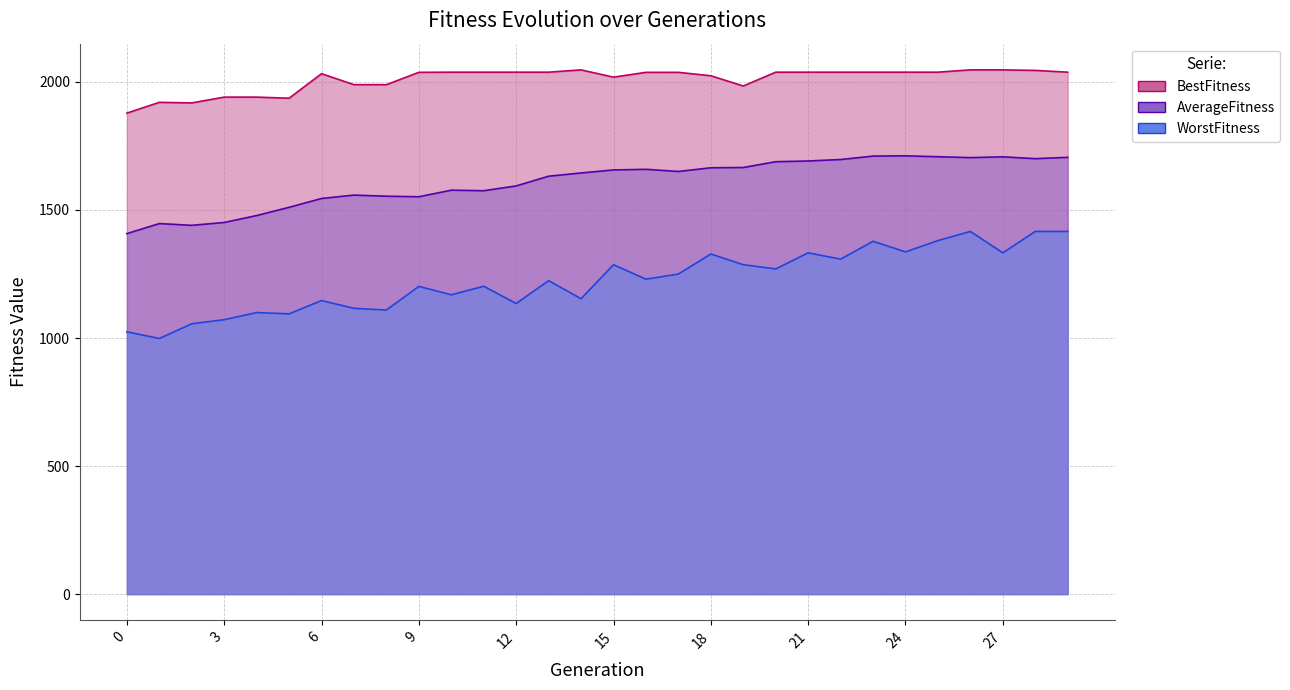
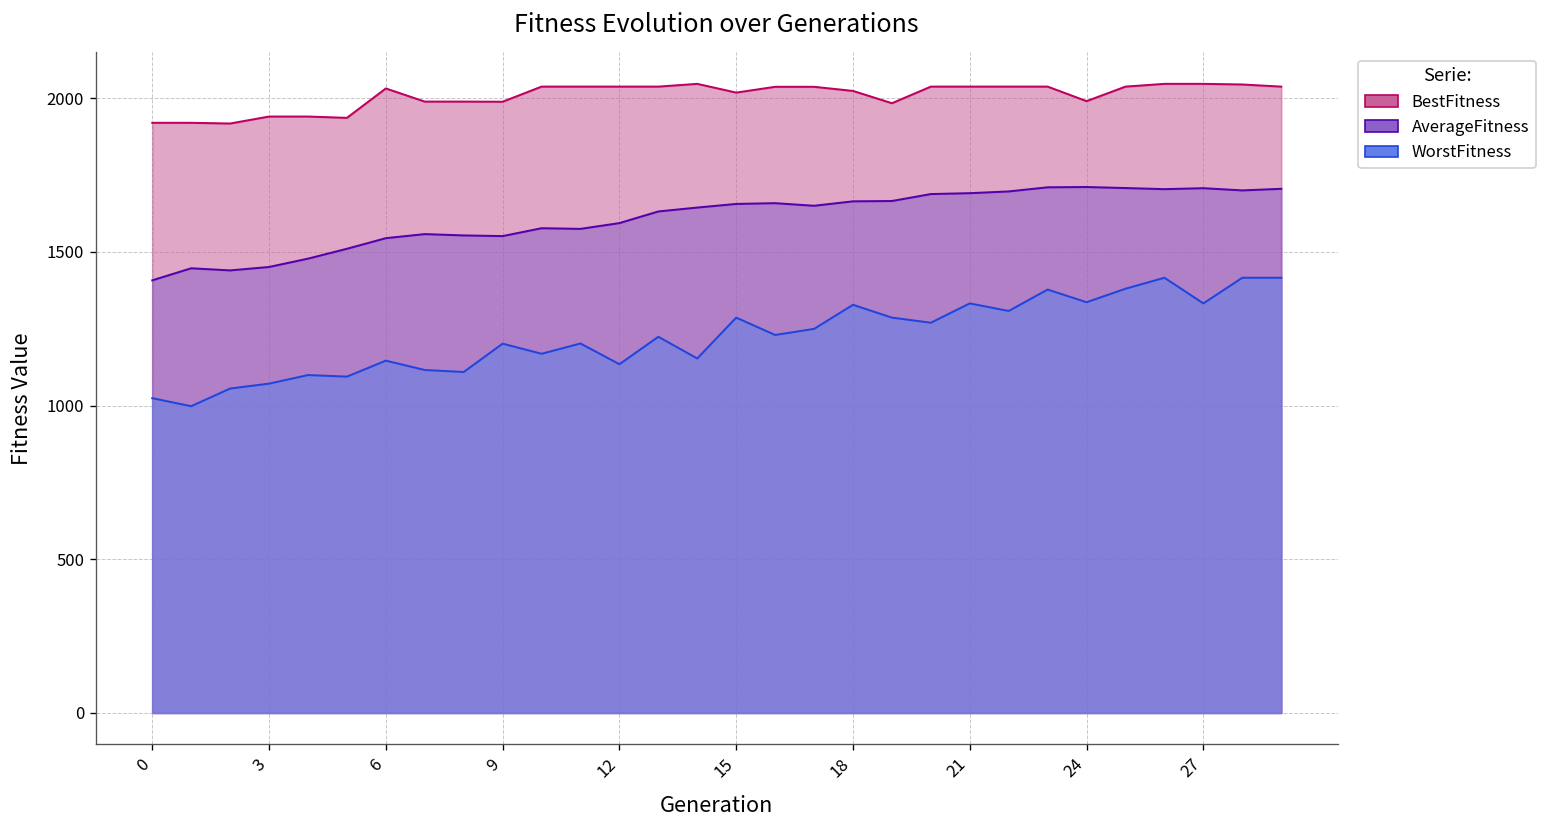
  {
    "BestFitness": {
-     "0": 1880,
+     "0": 1920,
      "3": 1940,
      "6": 2030,
-     "9": 2040,
+     "9": 1990,
      "12": 2040,
      "15": 2020,
      "18": 2020,
      "21": 2040,
-     "24": 2040,
+     "24": 1990,
      "27": 2050
    }
  }
